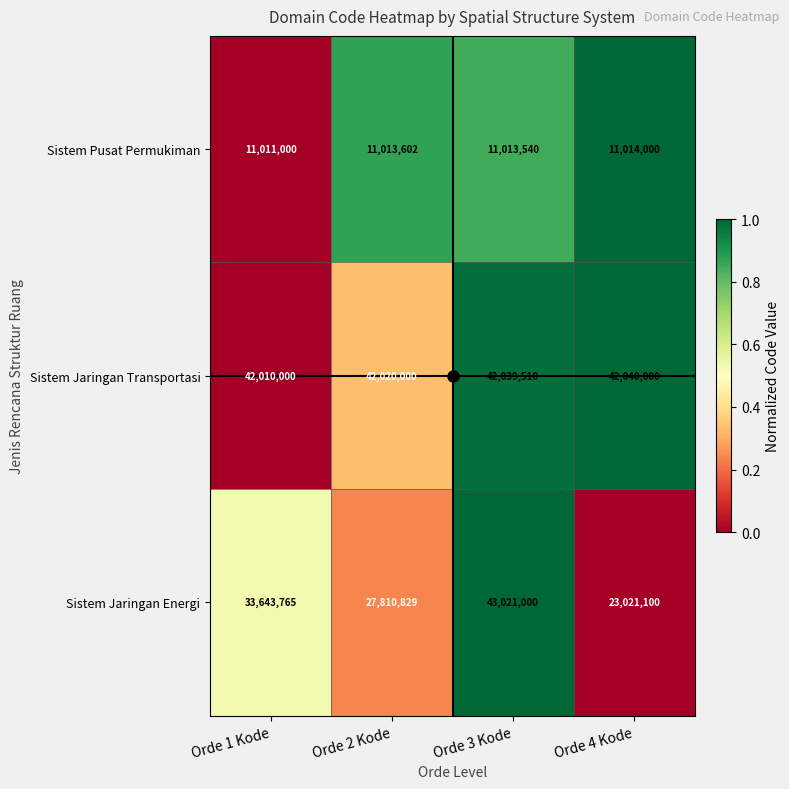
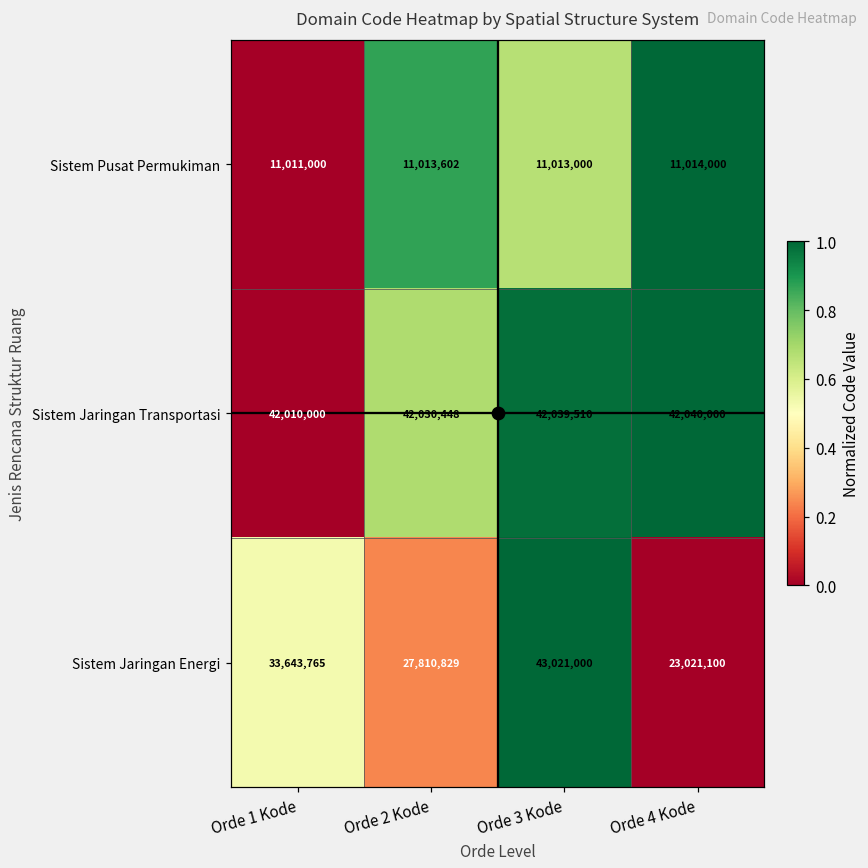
  {
    "Sistem Pusat Permukiman": {
      "Orde 1 Kode": "11,011,000",
      "Orde 2 Kode": "11,013,602",
-     "Orde 3 Kode": "11,013,540",
+     "Orde 3 Kode": "11,013,000",
      "Orde 4 Kode": "11,014,000"
    },
    "Sistem Jaringan Transportasi": {
      "Orde 1 Kode": "42,010,000",
-     "Orde 2 Kode": "42,020,000",
+     "Orde 2 Kode": "42,030,448",
      "Orde 3 Kode": "42,039,510",
      "Orde 4 Kode": "42,040,000"
    },
    "Sistem Jaringan Energi": {
      "Orde 1 Kode": "33,643,765",
      "Orde 2 Kode": "27,810,829",
      "Orde 3 Kode": "43,021,000",
      "Orde 4 Kode": "23,021,100"
    }
  }
